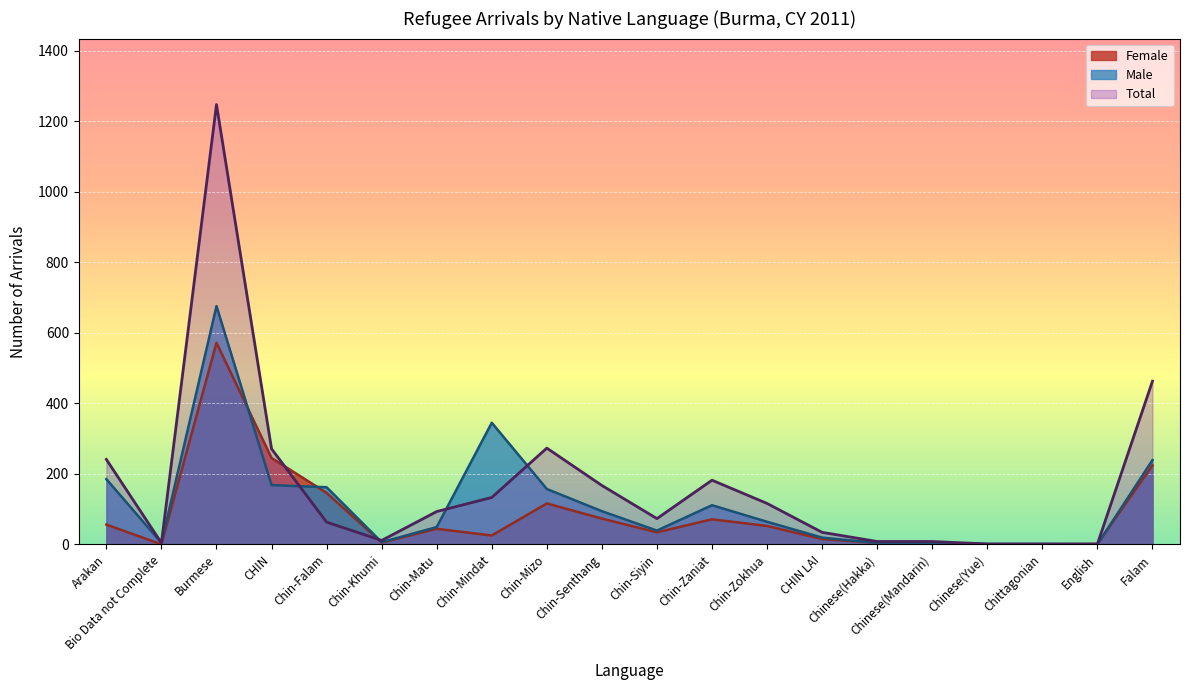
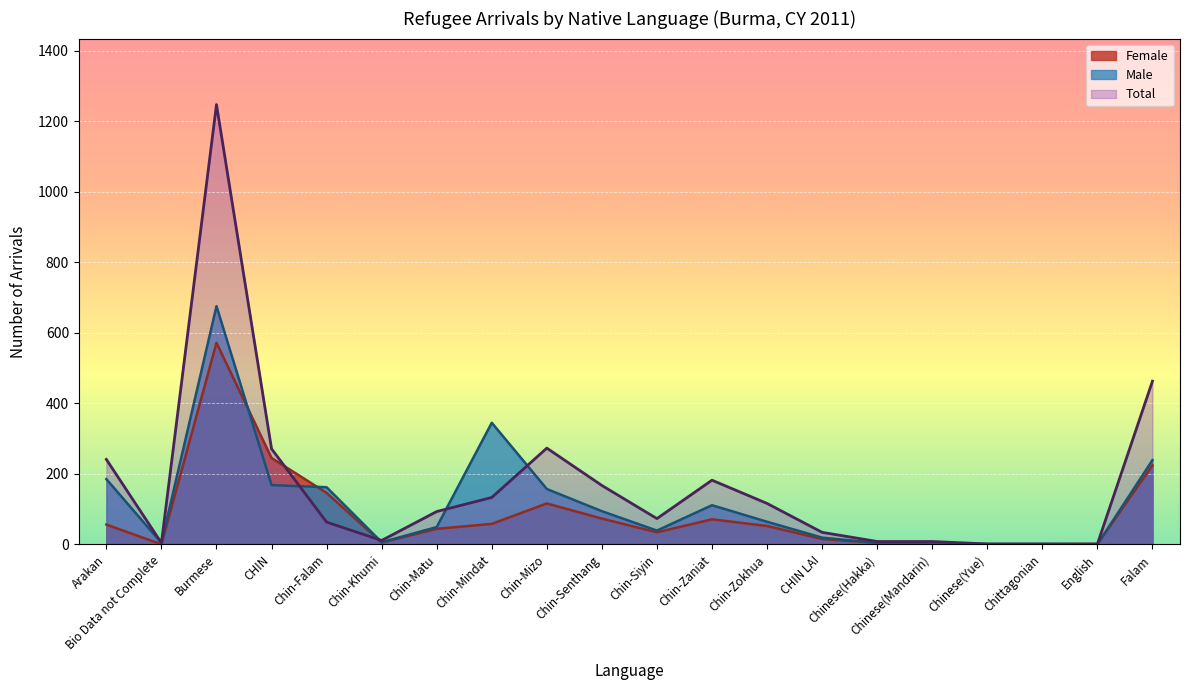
  {
    "Female": {
      "Arakan": 60,
      "Burmese": 570,
      "CHIN": 250,
      "Chin-Falam": 150,
-     "Chin-Mindat": 30,
+     "Chin-Mindat": 60,
      "Chin-Mizo": 120,
      "Chin-Senthang": 70,
      "Chin-Zaniat": 70,
      "Chin-Zokhua": 50,
      "Falam": 220
    },
    "Male": {
      "Arakan": 190,
      "Burmese": 680,
      "CHIN": 170,
      "Chin-Falam": 160,
      "Chin-Mindat": 350,
      "Chin-Mizo": 160,
      "Chin-Senthang": 90,
      "Chin-Zaniat": 110,
      "Chin-Zokhua": 60,
      "Falam": 240
    },
    "Total": {
      "Arakan": 240,
      "Burmese": 1250,
      "CHIN": 270,
      "Chin-Falam": 60,
      "Chin-Matu": 90,
      "Chin-Mindat": 130,
      "Chin-Mizo": 270,
      "Chin-Senthang": 170,
      "Chin-Siyin": 70,
      "Chin-Zaniat": 180,
      "Chin-Zokhua": 120,
      "CHIN LAI": 30,
      "Falam": 460
    }
  }
